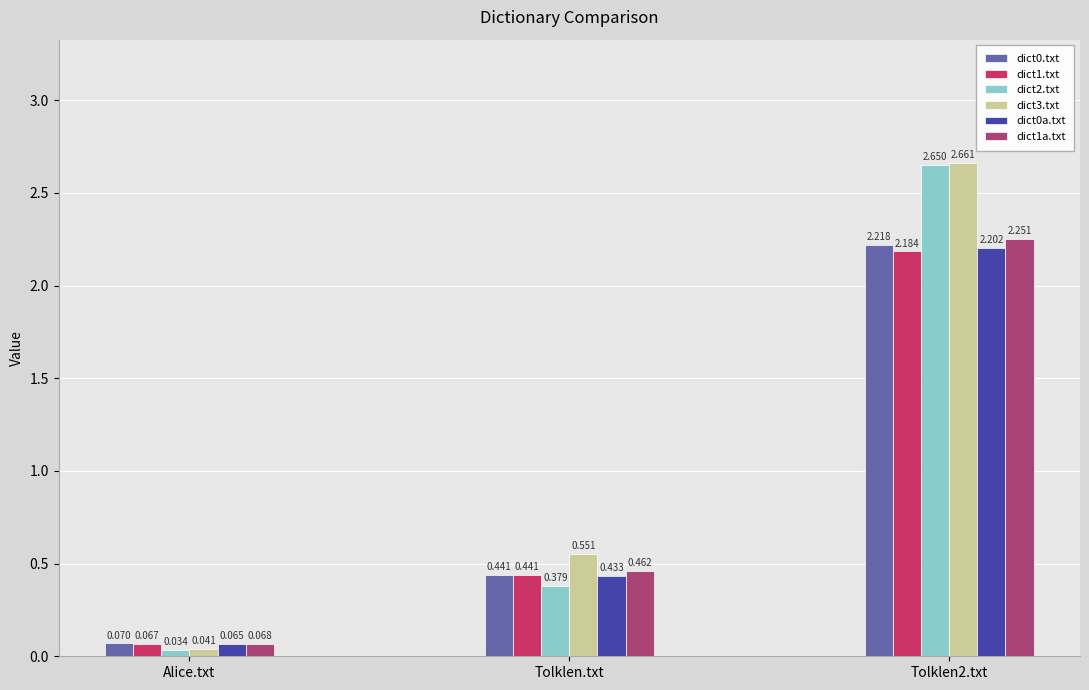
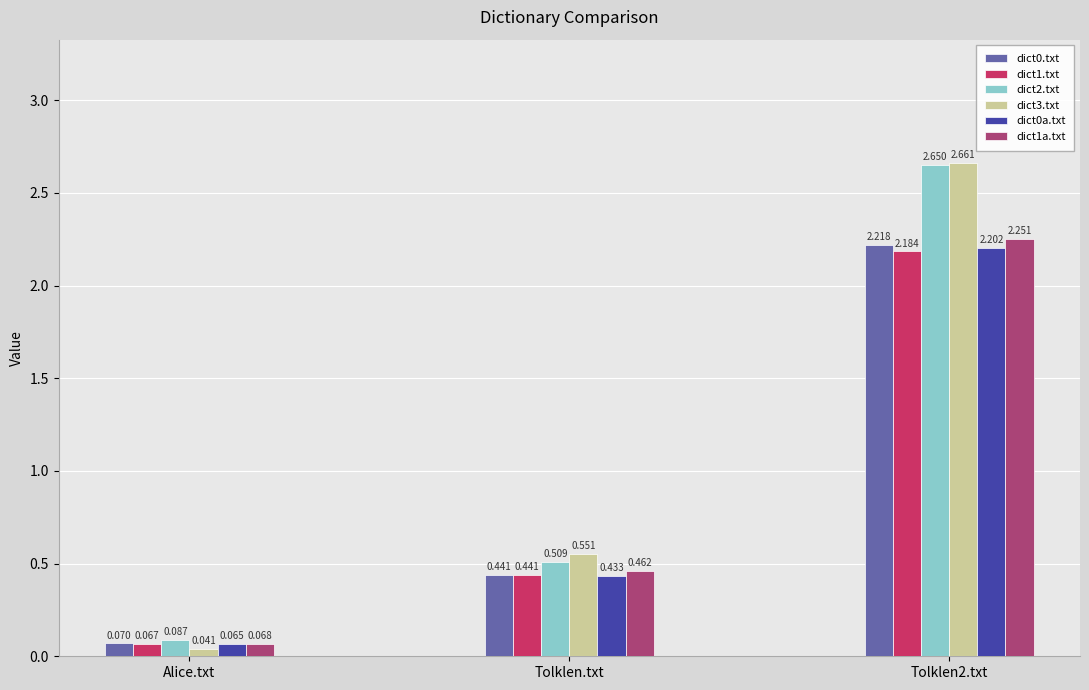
  {
    "dict2.txt": {
-     "Alice.txt": 0.034,
-     "Tolklen.txt": 0.379,
+     "Alice.txt": 0.087,
+     "Tolklen.txt": 0.509,
      "Tolklen2.txt": 2.650
    },
    "dict3.txt": {
      "Alice.txt": 0.041,
      "Tolklen.txt": 0.551,
      "Tolklen2.txt": 2.661
    }
  }
